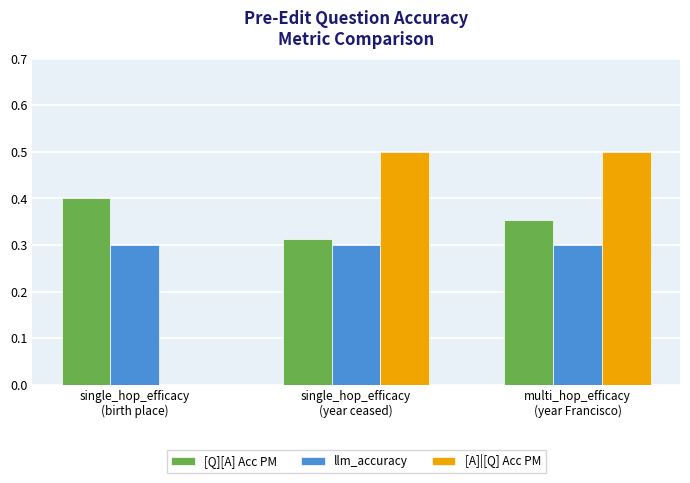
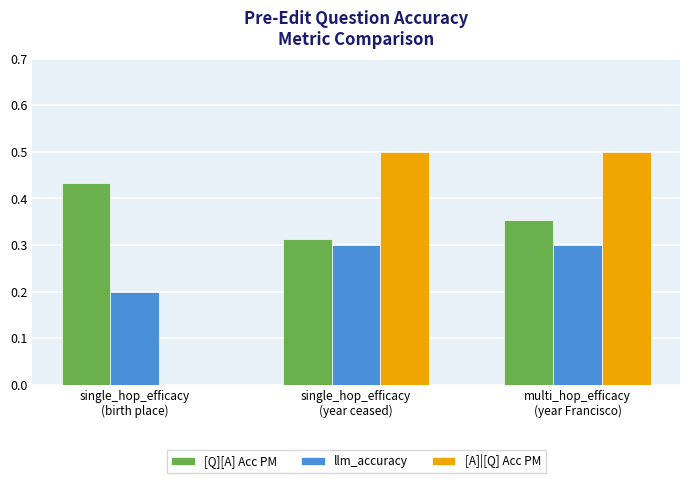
  {
    "[Q][A] Acc PM": {
-     "single_hop_efficacy (birth place)": 0.40,
+     "single_hop_efficacy (birth place)": 0.43,
      "single_hop_efficacy (year ceased)": 0.31,
      "multi_hop_efficacy (year Francisco)": 0.35
    },
    "llm_accuracy": {
-     "single_hop_efficacy (birth place)": 0.3,
+     "single_hop_efficacy (birth place)": 0.2,
      "single_hop_efficacy (year ceased)": 0.3,
      "multi_hop_efficacy (year Francisco)": 0.3
    },
    "[A]|[Q] Acc PM": {
      "single_hop_efficacy (birth place)": 0.00,
      "single_hop_efficacy (year ceased)": 0.50,
      "multi_hop_efficacy (year Francisco)": 0.50
    }
  }
